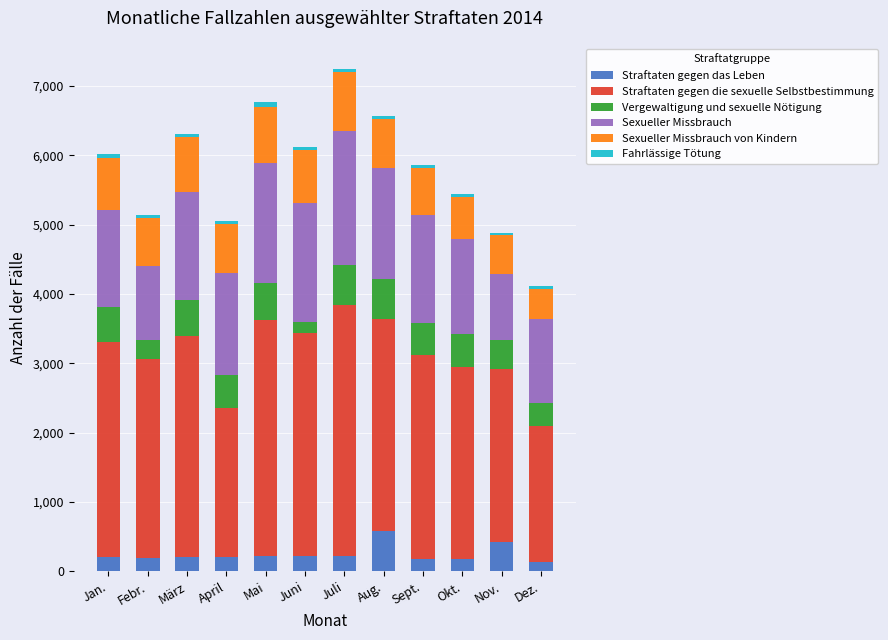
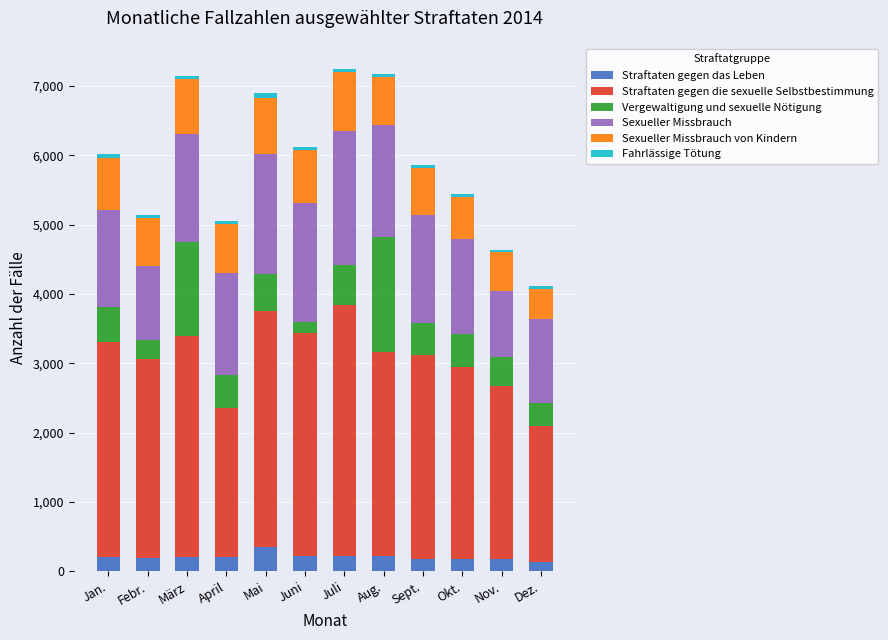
  {
    "Straftaten gegen das Leben": {
      "Jan.": "200",
      "Febr.": "200",
      "März": "200",
      "April": "200",
-     "Mai": "200",
+     "Mai": "400",
      "Juni": "200",
      "Juli": "200",
-     "Aug.": "600",
+     "Aug.": "200",
      "Sept.": "200",
      "Okt.": "200",
-     "Nov.": "400",
+     "Nov.": "200",
      "Dez.": "100"
    },
    "Straftaten gegen die sexuelle Selbstbestimmung": {
      "Jan.": "3,100",
      "Febr.": "2,900",
      "März": "3,200",
      "April": "2,200",
      "Mai": "3,400",
      "Juni": "3,200",
      "Juli": "3,600",
-     "Aug.": "3,100",
+     "Aug.": "2,900",
      "Sept.": "2,900",
      "Okt.": "2,800",
      "Nov.": "2,500",
      "Dez.": "2,000"
    },
    "Vergewaltigung und sexuelle Nötigung": {
      "Jan.": "500",
      "Febr.": "300",
-     "März": "500",
+     "März": "1,400",
      "April": "500",
      "Mai": "500",
      "Juni": "200",
      "Juli": "600",
-     "Aug.": "600",
+     "Aug.": "1,700",
      "Sept.": "500",
      "Okt.": "500",
      "Nov.": "400",
      "Dez.": "300"
    },
    "Sexueller Missbrauch": {
      "Jan.": "1,400",
      "Febr.": "1,100",
      "März": "1,600",
      "April": "1,500",
      "Mai": "1,700",
      "Juni": "1,700",
      "Juli": "1,900",
      "Aug.": "1,600",
      "Sept.": "1,600",
      "Okt.": "1,400",
      "Nov.": "1,000",
      "Dez.": "1,200"
    },
    "Sexueller Missbrauch von Kindern": {
      "Jan.": "700",
      "Febr.": "700",
      "März": "800",
      "April": "700",
      "Mai": "800",
      "Juni": "800",
      "Juli": "800",
      "Aug.": "700",
      "Sept.": "700",
      "Okt.": "600",
      "Nov.": "600",
      "Dez.": "400"
    },
    "Fahrlässige Tötung": {
      "Jan.": "100",
      "Febr.": "0",
      "März": "100",
      "April": "100",
      "Mai": "100",
      "Juni": "0",
      "Juli": "100",
      "Aug.": "0",
      "Okt.": "0"
    }
  }
